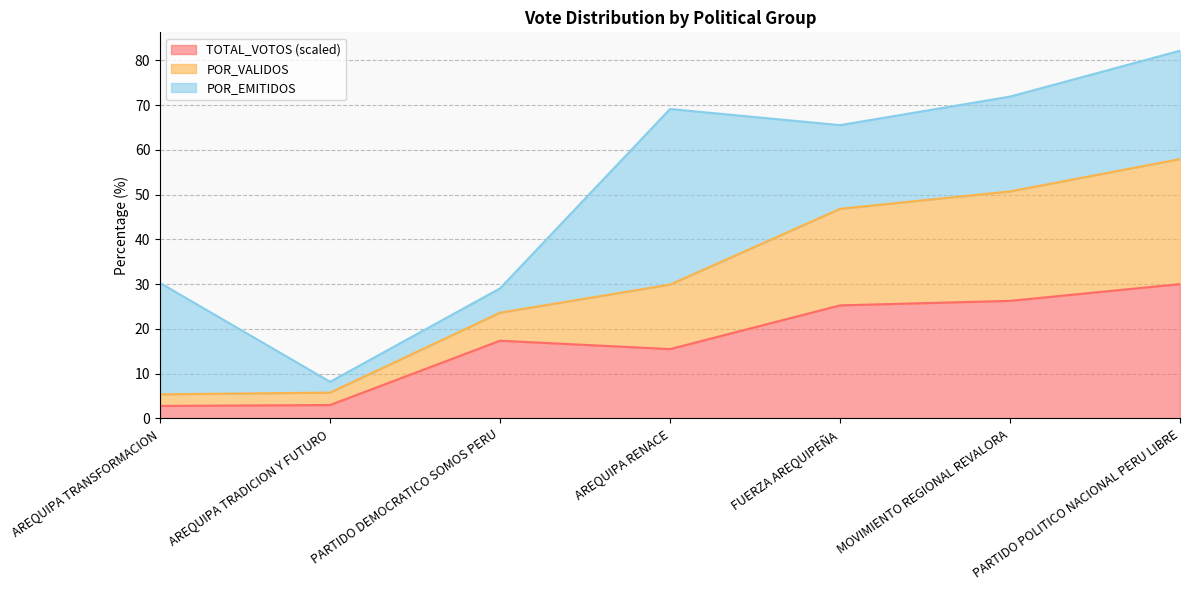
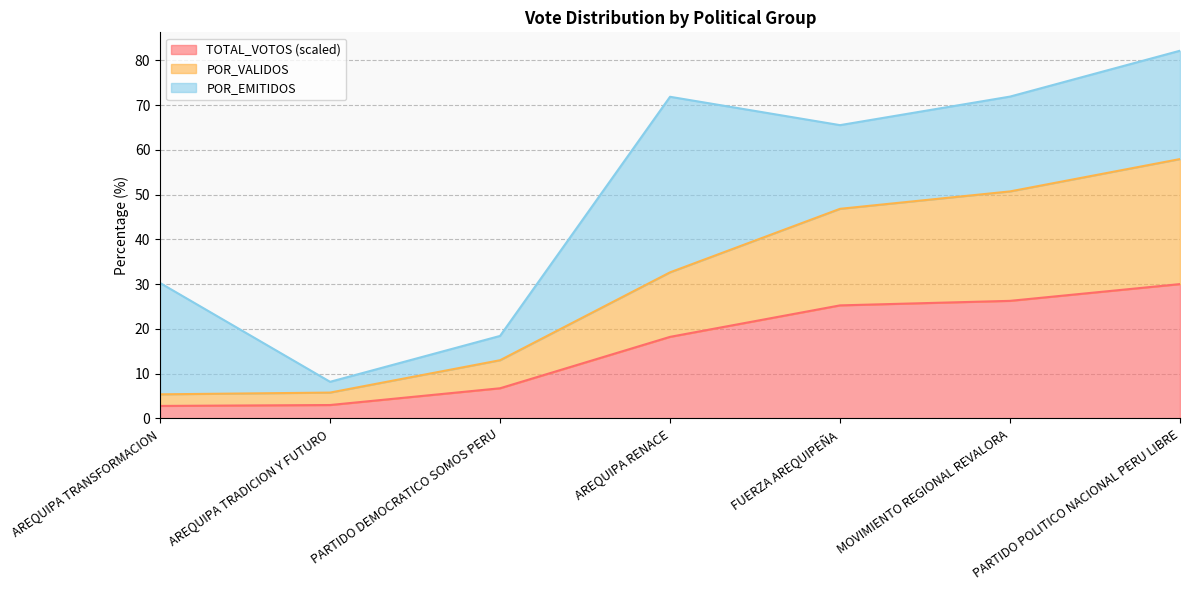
  {
    "TOTAL_VOTOS (scaled)": {
      "AREQUIPA TRANSFORMACION": 3,
      "AREQUIPA TRADICION Y FUTURO": 3,
-     "PARTIDO DEMOCRATICO SOMOS PERU": 17,
-     "AREQUIPA RENACE": 15,
+     "PARTIDO DEMOCRATICO SOMOS PERU": 7,
+     "AREQUIPA RENACE": 18,
      "FUERZA AREQUIPEÑA": 25,
      "MOVIMIENTO REGIONAL REVALORA": 26,
      "PARTIDO POLITICO NACIONAL PERU LIBRE": 30
    },
    "POR_VALIDOS": {
      "AREQUIPA TRANSFORMACION": 3,
      "AREQUIPA TRADICION Y FUTURO": 3,
      "PARTIDO DEMOCRATICO SOMOS PERU": 6,
      "AREQUIPA RENACE": 14,
      "FUERZA AREQUIPEÑA": 22,
      "MOVIMIENTO REGIONAL REVALORA": 24,
      "PARTIDO POLITICO NACIONAL PERU LIBRE": 28
    },
    "POR_EMITIDOS": {
      "AREQUIPA TRANSFORMACION": 25,
      "AREQUIPA TRADICION Y FUTURO": 2,
      "PARTIDO DEMOCRATICO SOMOS PERU": 5,
      "AREQUIPA RENACE": 39,
      "FUERZA AREQUIPEÑA": 19,
      "MOVIMIENTO REGIONAL REVALORA": 21,
      "PARTIDO POLITICO NACIONAL PERU LIBRE": 24
    }
  }
